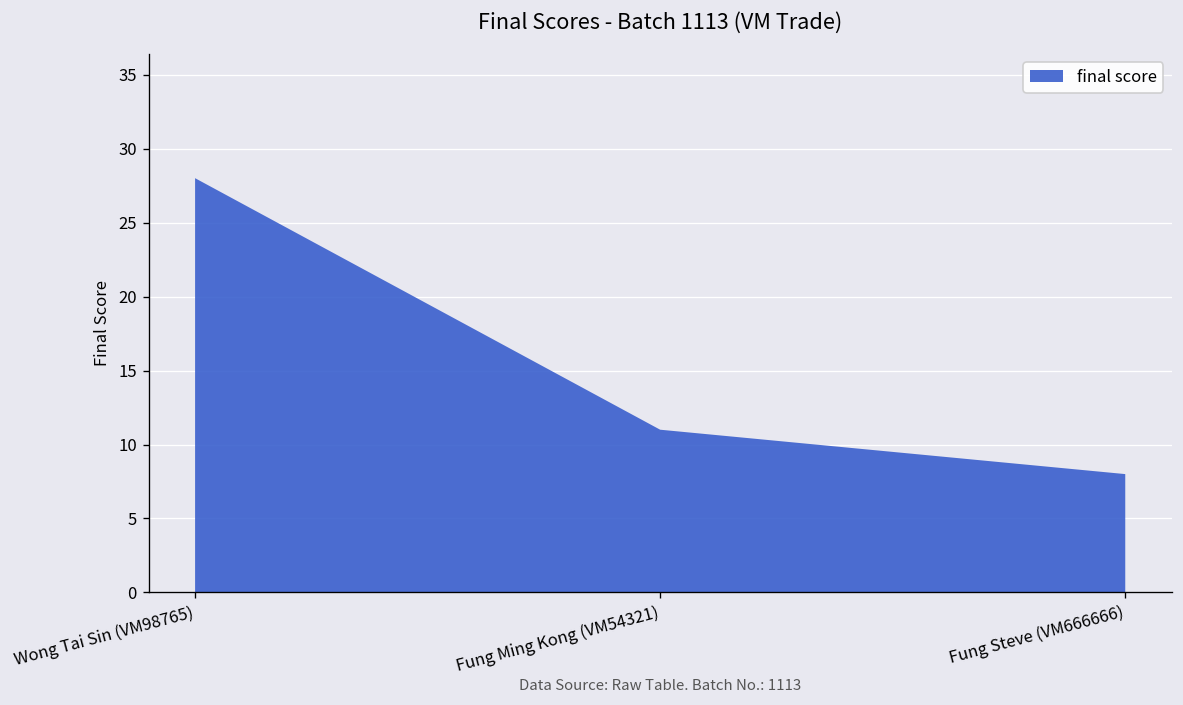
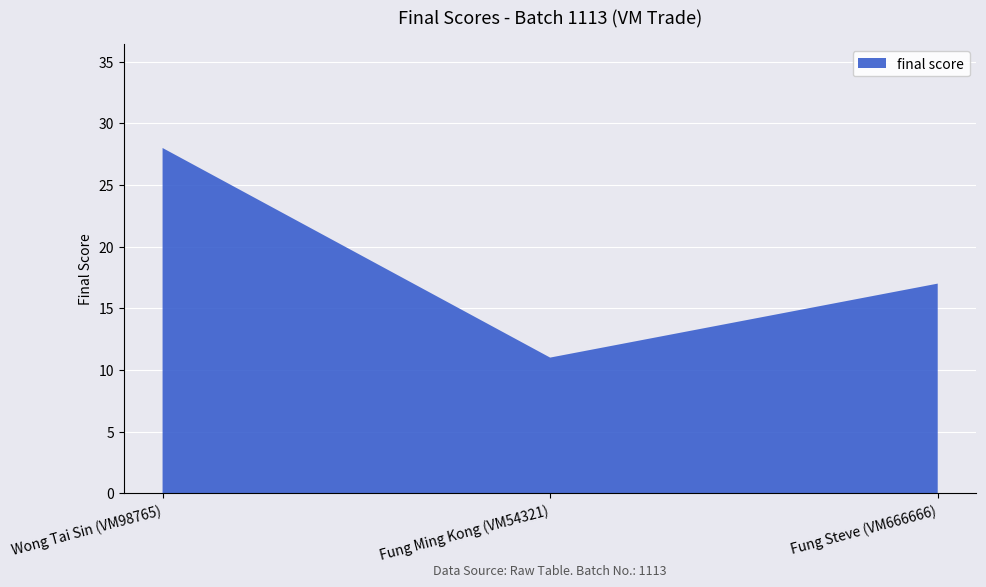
  {
    "Wong Tai Sin (VM98765)": 28,
    "Fung Ming Kong (VM54321)": 11,
-   "Fung Steve (VM666666)": 8
+   "Fung Steve (VM666666)": 17
  }
